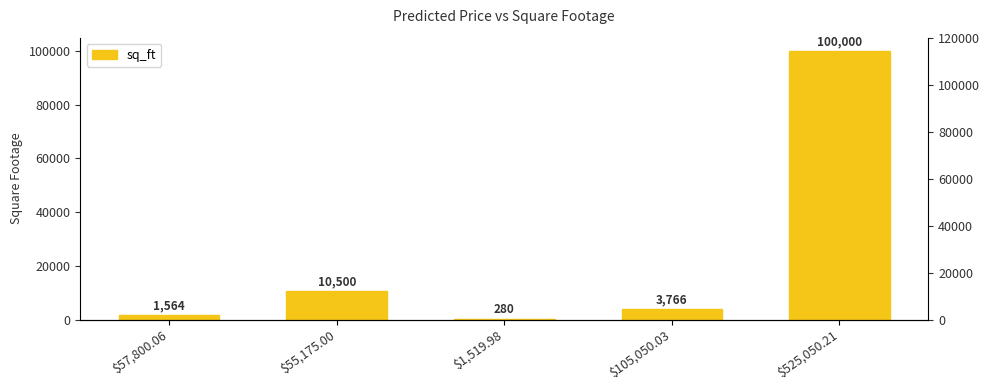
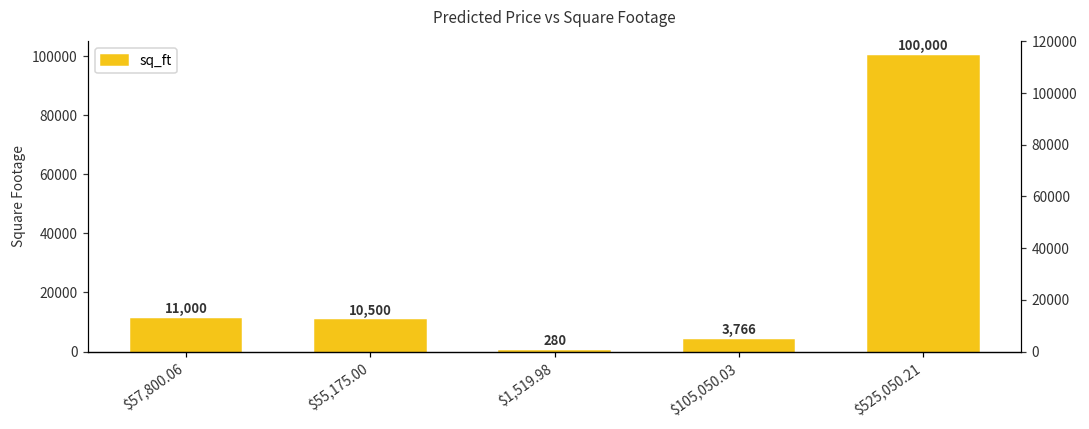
  {
-   "$57,800.06": "1,564",
+   "$57,800.06": "11,000",
    "$55,175.00": "10,500",
    "$1,519.98": "280",
    "$105,050.03": "3,766",
    "$525,050.21": "100,000"
  }
